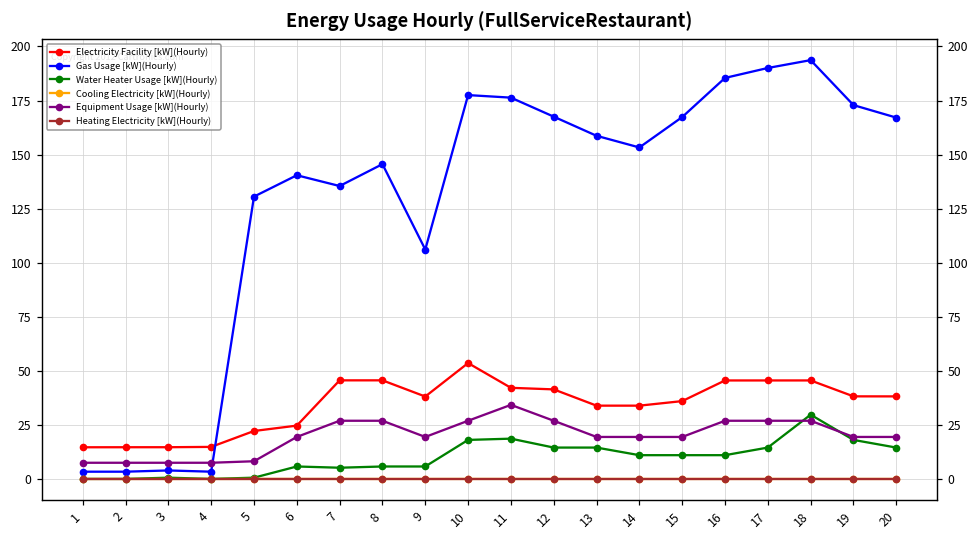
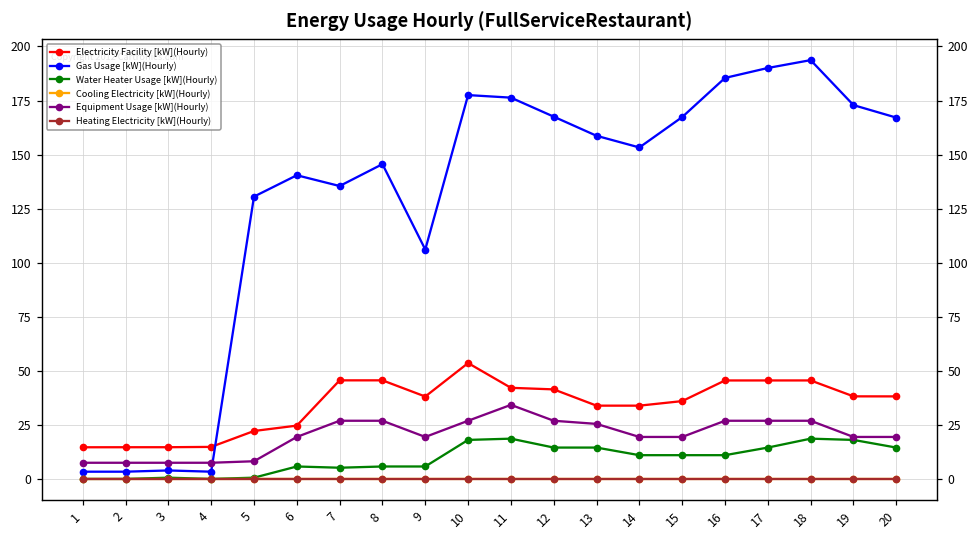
  {
    "Electricity Facility [kW](Hourly)": {
      "1": 15,
      "2": 15,
      "3": 15,
      "4": 15,
      "5": 22,
      "6": 25,
      "7": 46,
      "8": 46,
      "9": 38,
      "10": 54,
      "11": 42,
      "12": 41,
      "13": 34,
      "14": 34,
      "15": 36,
      "16": 46,
      "17": 46,
      "18": 46,
      "19": 38,
      "20": 38
    },
    "Gas Usage [kW](Hourly)": {
      "1": 3,
      "2": 3,
      "3": 4,
      "4": 3,
      "5": 131,
      "6": 140,
      "7": 135,
      "8": 146,
      "9": 106,
      "10": 178,
      "11": 176,
      "12": 168,
      "13": 159,
      "14": 153,
      "15": 167,
      "16": 185,
      "17": 190,
      "18": 194,
      "19": 173,
      "20": 167
    },
    "Water Heater Usage [kW](Hourly)": {
      "6": 6,
      "7": 5,
      "8": 6,
      "9": 6,
      "10": 18,
      "11": 19,
      "12": 15,
      "13": 15,
      "14": 11,
      "15": 11,
      "16": 11,
      "17": 15,
-     "18": 30,
+     "18": 19,
      "19": 18,
      "20": 15
    },
    "Heating Electricity [kW](Hourly)": {
      "6": 0,
      "7": 0,
      "8": 0,
      "9": 0,
      "10": 0,
      "11": 0,
      "12": 0,
      "13": 0,
      "14": 0,
      "15": 0,
      "16": 0,
      "17": 0,
      "18": 0,
      "19": 0,
      "20": 0
    },
    "Equipment Usage [kW](Hourly)": {
      "1": 7,
      "2": 7,
      "3": 7,
      "4": 7,
      "5": 8,
      "6": 19,
      "7": 27,
      "8": 27,
      "9": 19,
      "10": 27,
      "11": 34,
      "12": 27,
-     "13": 19,
+     "13": 25,
      "14": 19,
      "15": 19,
      "16": 27,
      "17": 27,
      "18": 27,
      "19": 19,
      "20": 19
    }
  }
